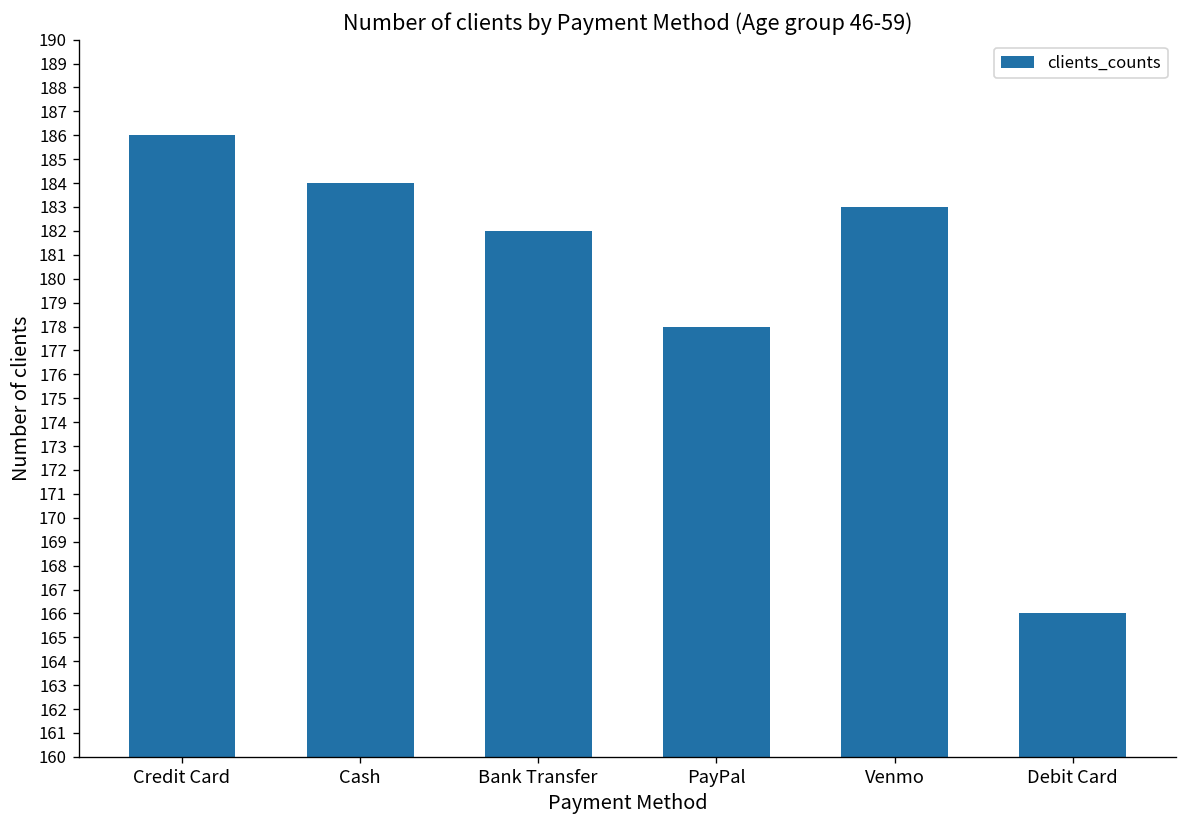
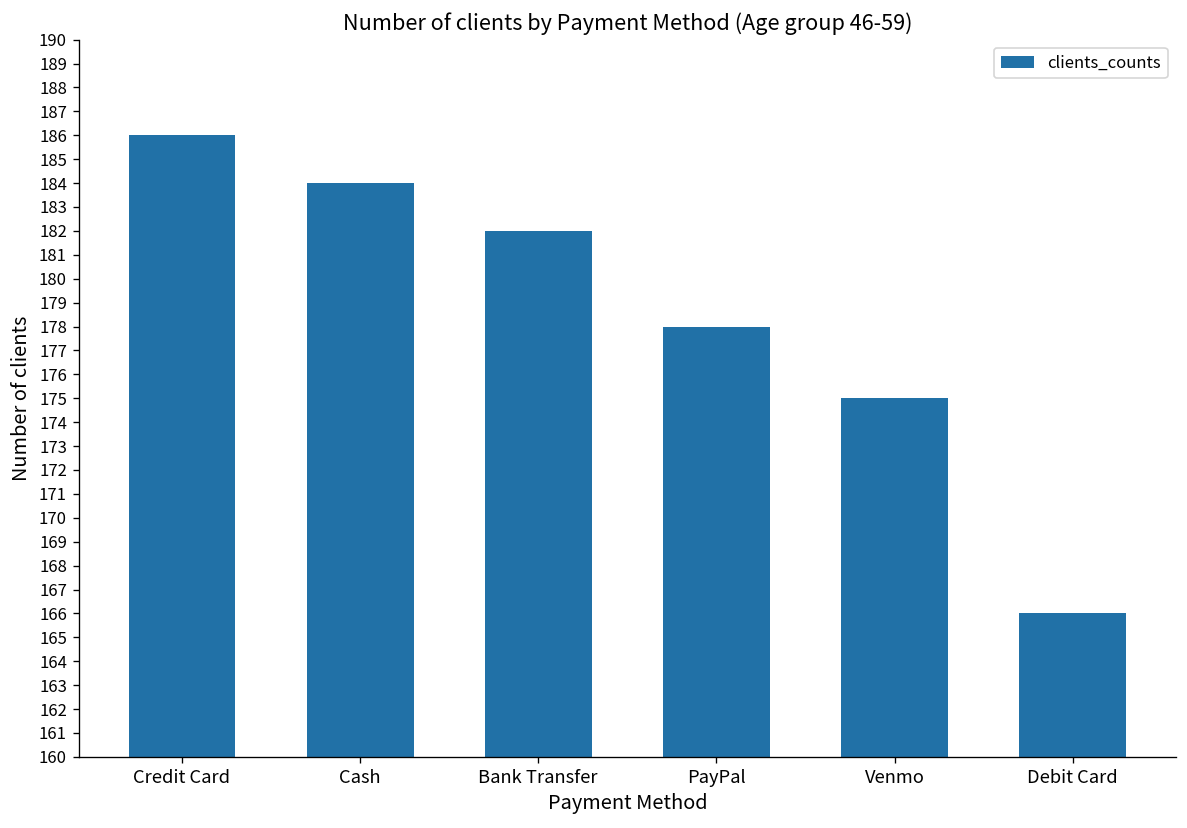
  {
    "Credit Card": 186,
    "Cash": 184,
    "Bank Transfer": 182,
    "PayPal": 178,
-   "Venmo": 183,
+   "Venmo": 175,
    "Debit Card": 166
  }
